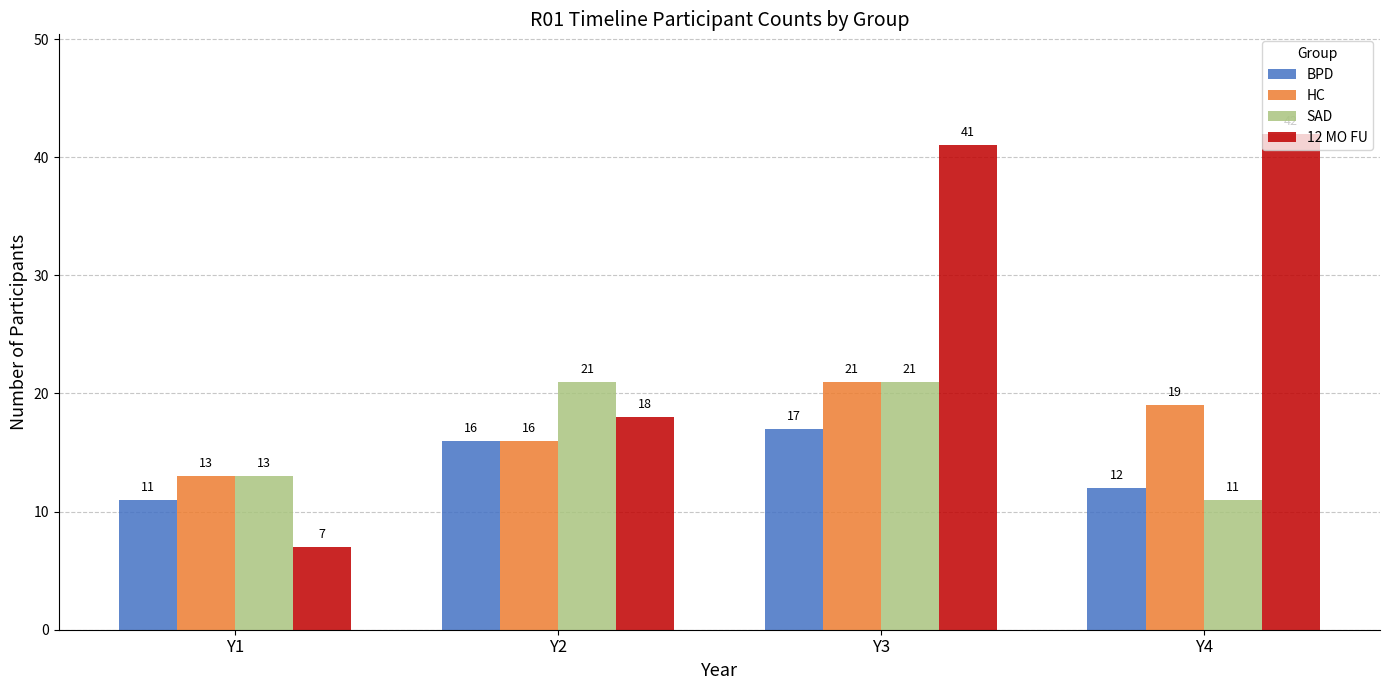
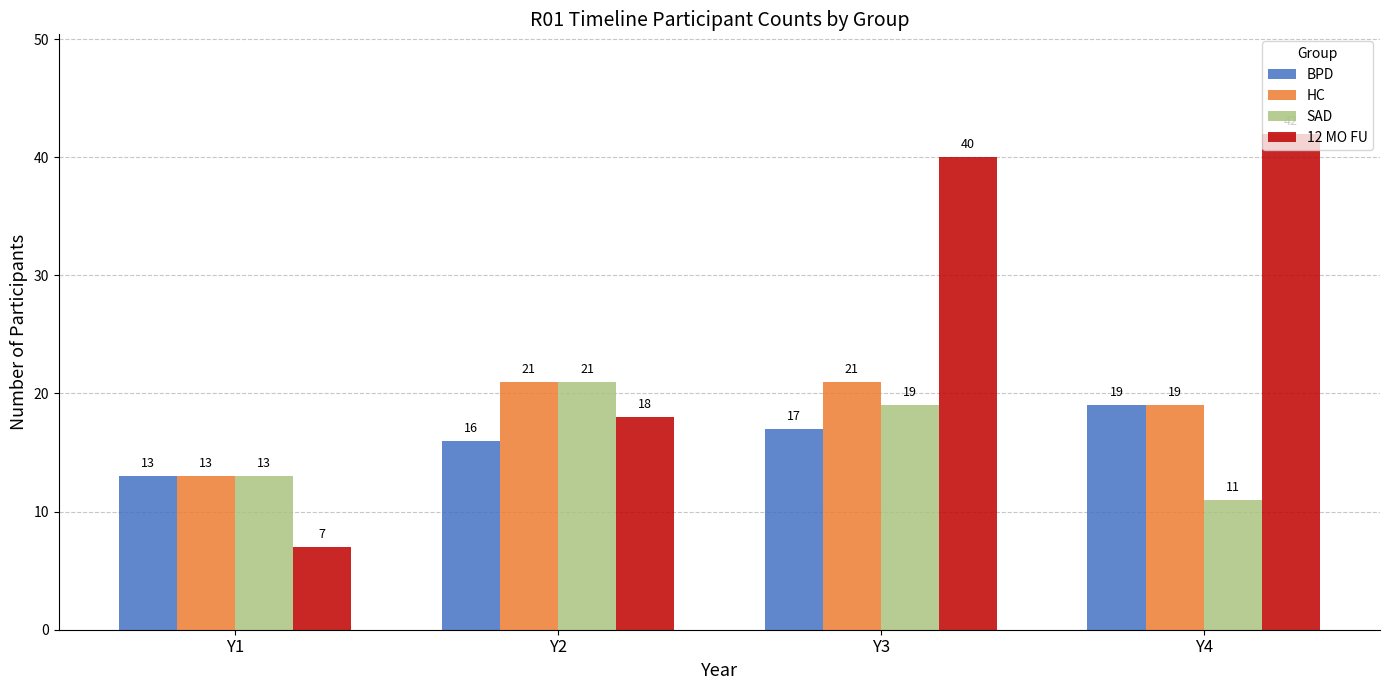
  {
    "BPD": {
-     "Y1": 11,
+     "Y1": 13,
      "Y2": 16,
      "Y3": 17,
-     "Y4": 12
+     "Y4": 19
    },
    "HC": {
      "Y1": 13,
-     "Y2": 16,
+     "Y2": 21,
      "Y3": 21,
      "Y4": 19
    },
    "SAD": {
      "Y1": 13,
      "Y2": 21,
-     "Y3": 21,
+     "Y3": 19,
      "Y4": 11
    },
    "12 MO FU": {
      "Y1": 7,
      "Y2": 18,
-     "Y3": 41
+     "Y3": 40
    }
  }
